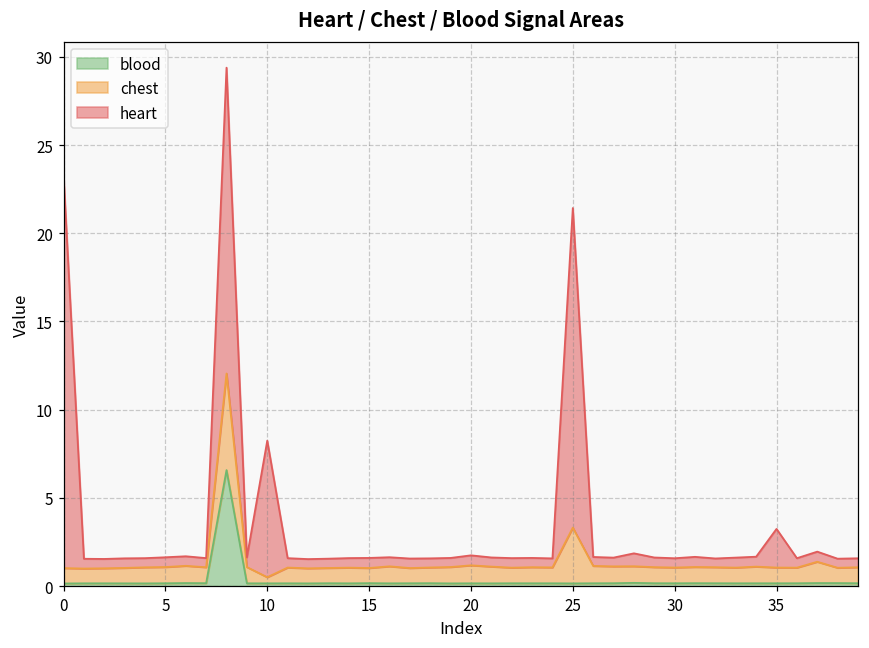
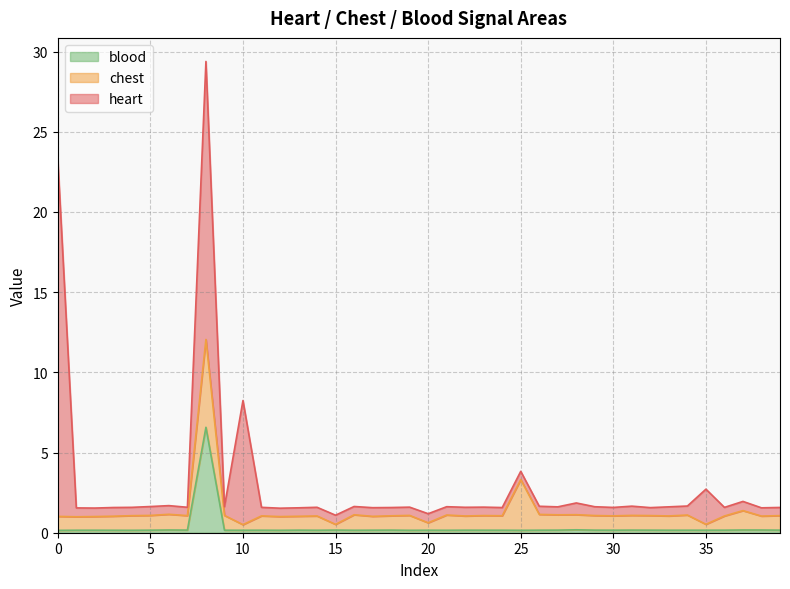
  {
    "blood": {
      "0": 0.1,
      "5": 0.2,
      "10": 0.2,
      "15": 0.2,
      "20": 0.2,
      "25": 0.2,
      "30": 0.2,
      "35": 0.2
    },
    "chest": {
      "0": 0.9,
      "5": 0.9,
      "10": 0.3,
-     "15": 0.9,
-     "20": 1.0,
+     "15": 0.4,
+     "20": 0.5,
      "25": 3.2,
      "30": 0.9,
-     "35": 0.9
+     "35": 0.4
    },
    "heart": {
      "0": 22.3,
      "5": 0.6,
      "10": 7.7,
      "15": 0.6,
      "20": 0.6,
-     "25": 18.1,
+     "25": 0.5,
      "30": 0.5,
      "35": 2.2
    }
  }
